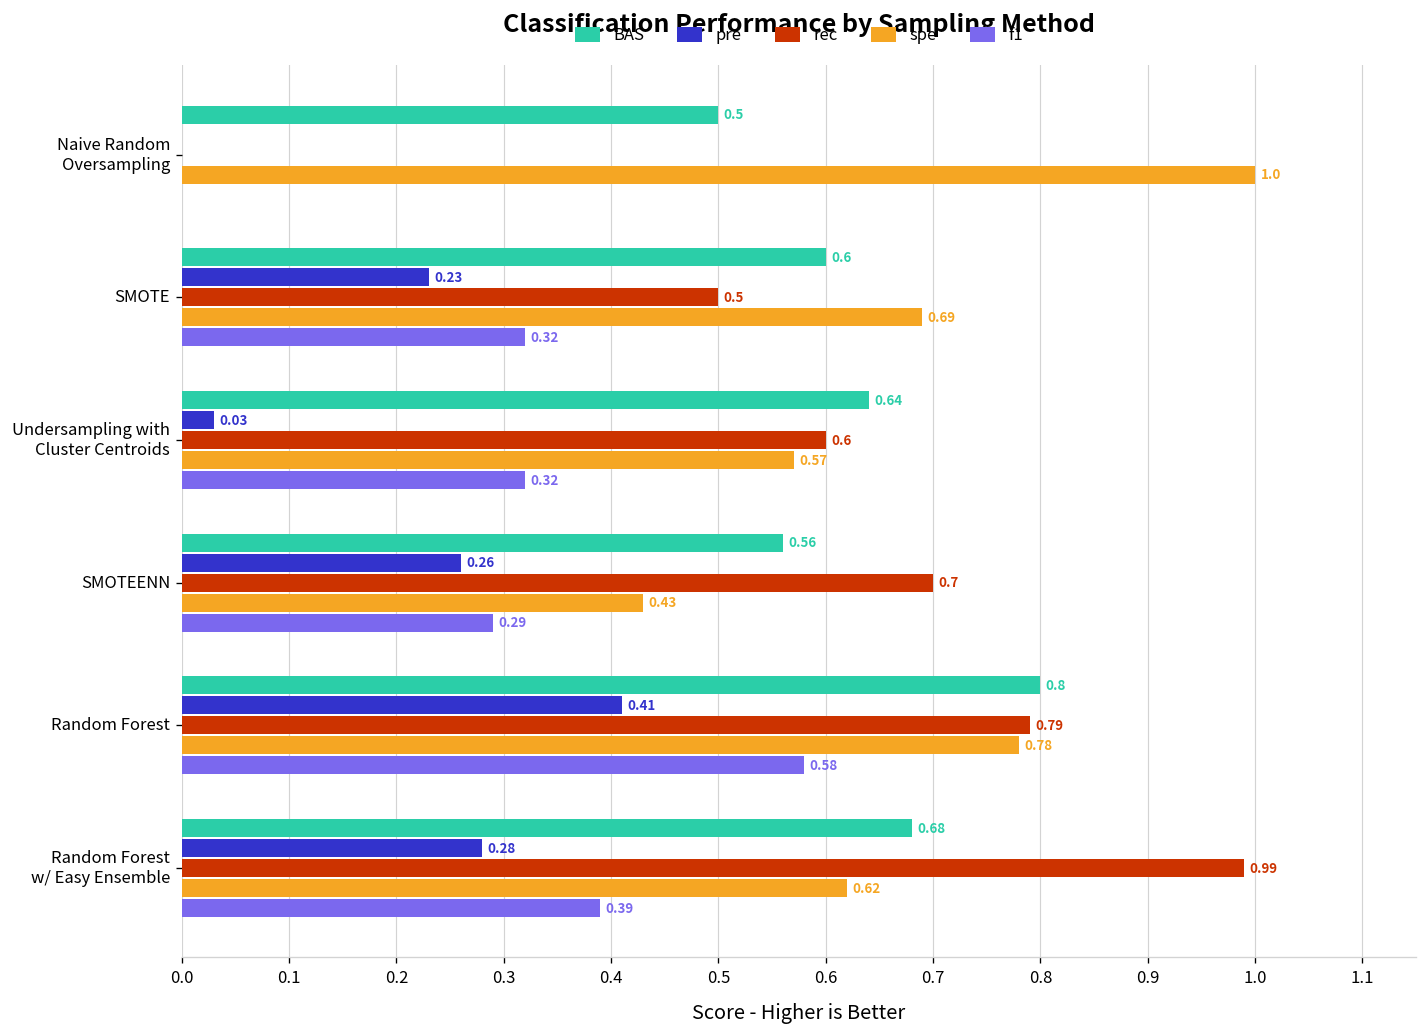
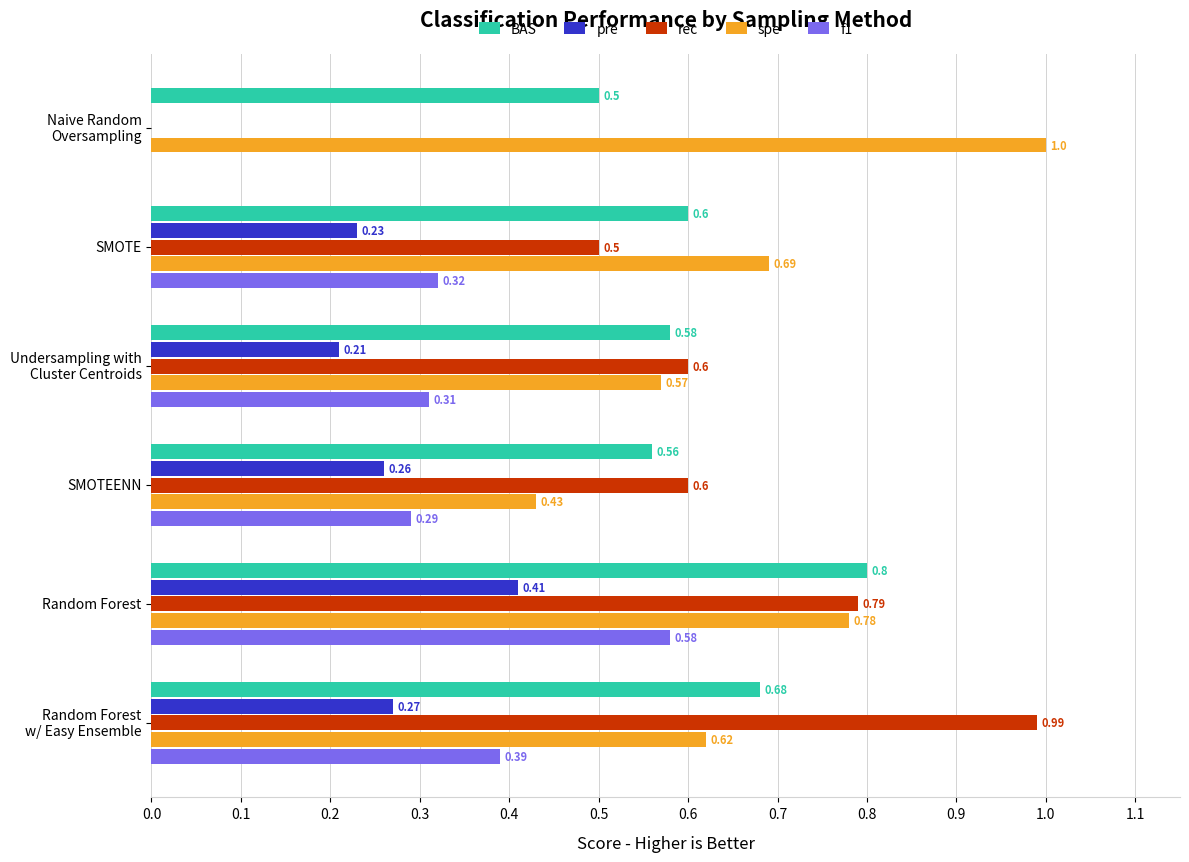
  {
    "BAS": {
      "Naive Random Oversampling": 0.5,
      "SMOTE": 0.6,
-     "Undersampling with Cluster Centroids": 0.64,
+     "Undersampling with Cluster Centroids": 0.58,
      "SMOTEENN": 0.56,
      "Random Forest": 0.8,
      "Random Forest w/ Easy Ensemble": 0.68
    },
    "pre": {
      "SMOTE": 0.23,
-     "Undersampling with Cluster Centroids": 0.03,
+     "Undersampling with Cluster Centroids": 0.21,
      "SMOTEENN": 0.26,
      "Random Forest": 0.41,
-     "Random Forest w/ Easy Ensemble": 0.28
+     "Random Forest w/ Easy Ensemble": 0.27
    },
    "rec": {
      "SMOTE": 0.5,
      "Undersampling with Cluster Centroids": 0.6,
-     "SMOTEENN": 0.7,
+     "SMOTEENN": 0.6,
      "Random Forest": 0.79,
      "Random Forest w/ Easy Ensemble": 0.99
    },
    "spe": {
      "Naive Random Oversampling": 1.0,
      "SMOTE": 0.69,
      "Undersampling with Cluster Centroids": 0.57,
      "SMOTEENN": 0.43,
      "Random Forest": 0.78,
      "Random Forest w/ Easy Ensemble": 0.62
    },
    "f1": {
      "SMOTE": 0.32,
-     "Undersampling with Cluster Centroids": 0.32,
+     "Undersampling with Cluster Centroids": 0.31,
      "SMOTEENN": 0.29,
      "Random Forest": 0.58,
      "Random Forest w/ Easy Ensemble": 0.39
    }
  }
